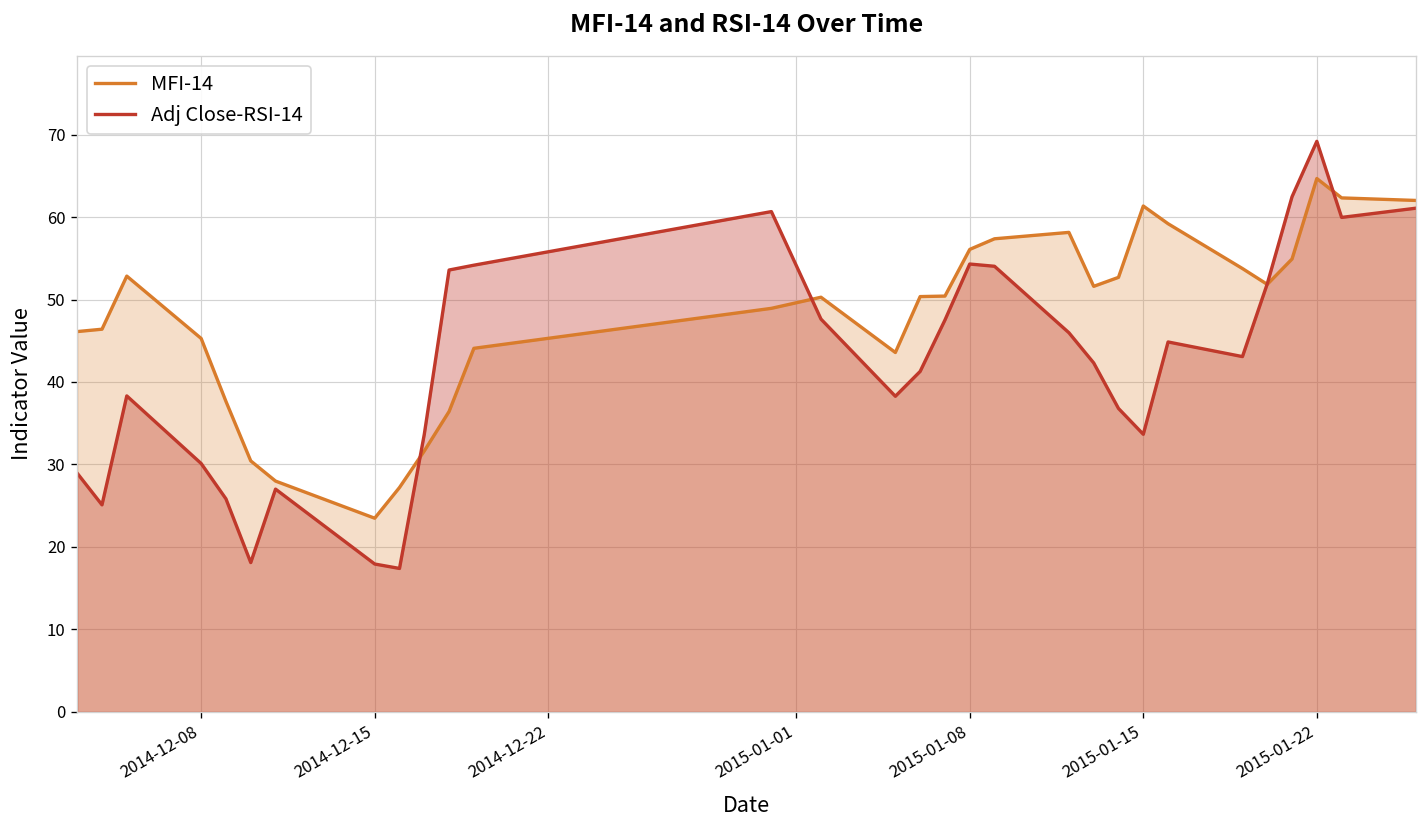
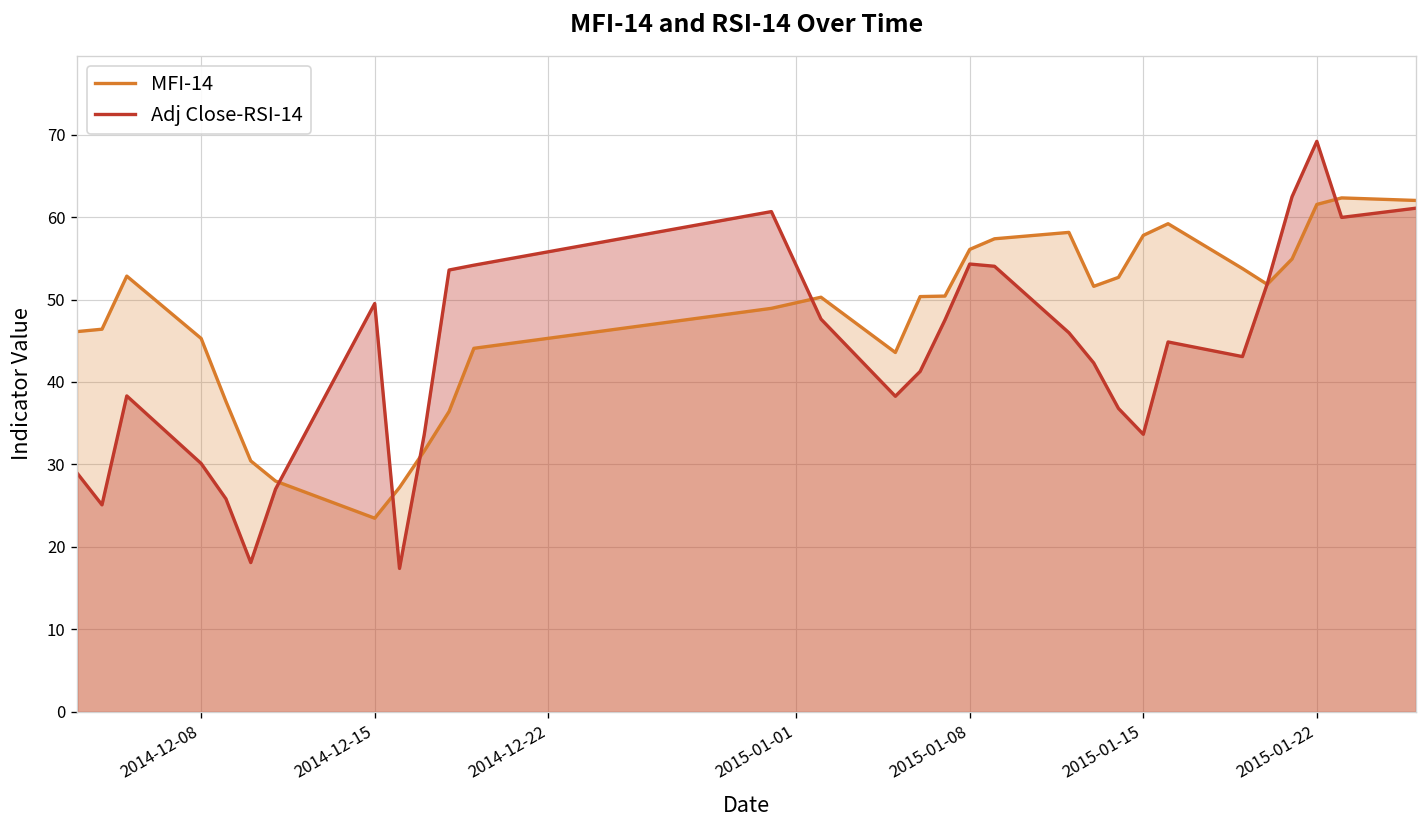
  {
    "MFI-14": {
      "2014-12-08": 45,
      "2014-12-15": 23,
      "2015-01-08": 56,
-     "2015-01-15": 61,
-     "2015-01-22": 65
+     "2015-01-15": 58,
+     "2015-01-22": 62
    },
    "Adj Close-RSI-14": {
      "2014-12-08": 30,
-     "2014-12-15": 18,
+     "2014-12-15": 50,
      "2015-01-08": 54,
      "2015-01-15": 34,
      "2015-01-22": 69
    }
  }
